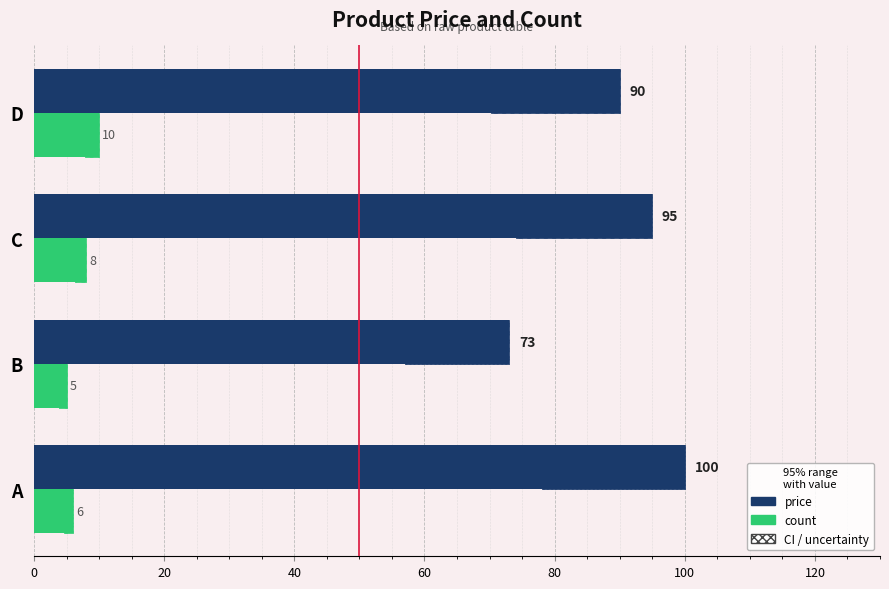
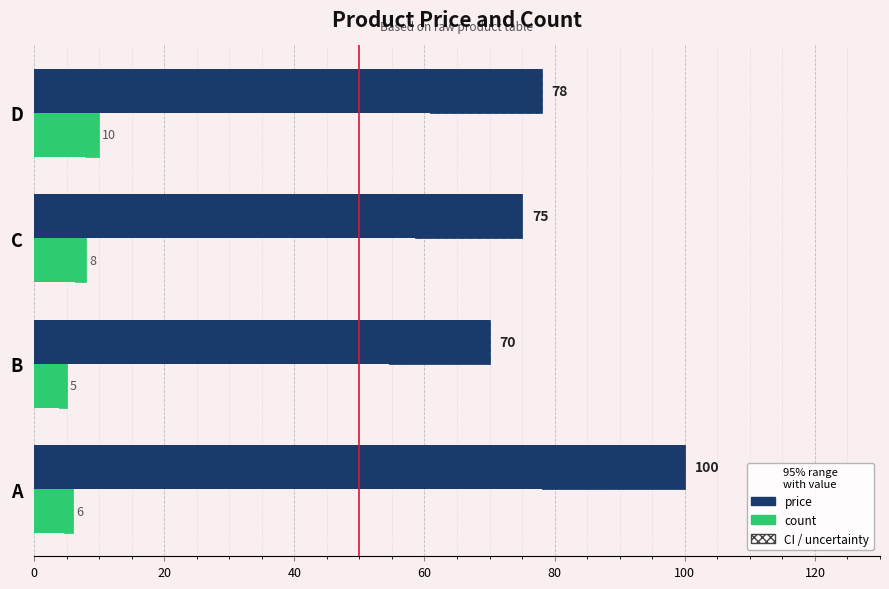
  {
    "price": {
-     "D": 90,
-     "C": 95,
-     "B": 73,
+     "D": 78,
+     "C": 75,
+     "B": 70,
      "A": 100
    },
    "count": {
      "D": 10,
      "C": 8,
      "B": 5,
      "A": 6
    }
  }
